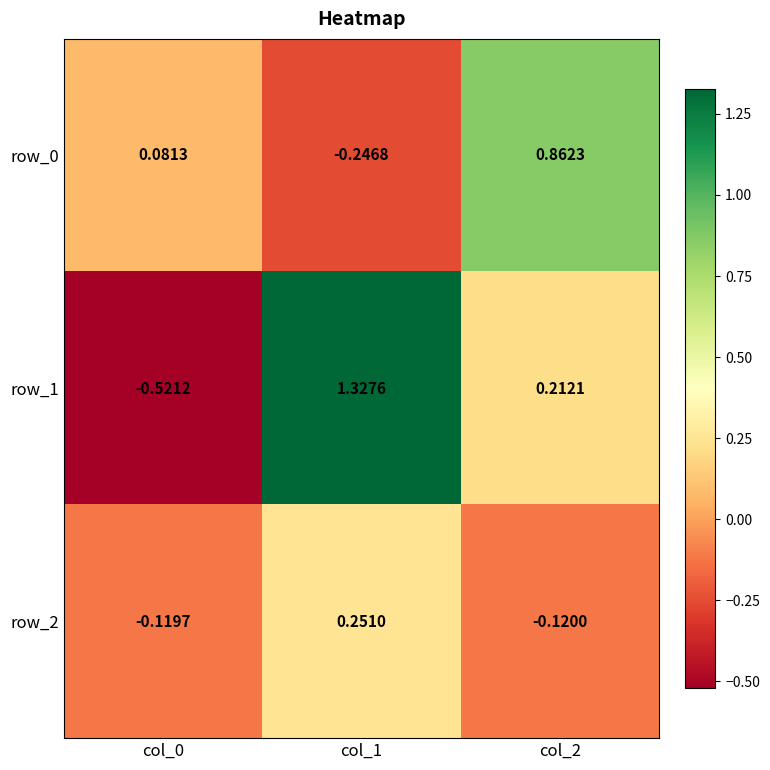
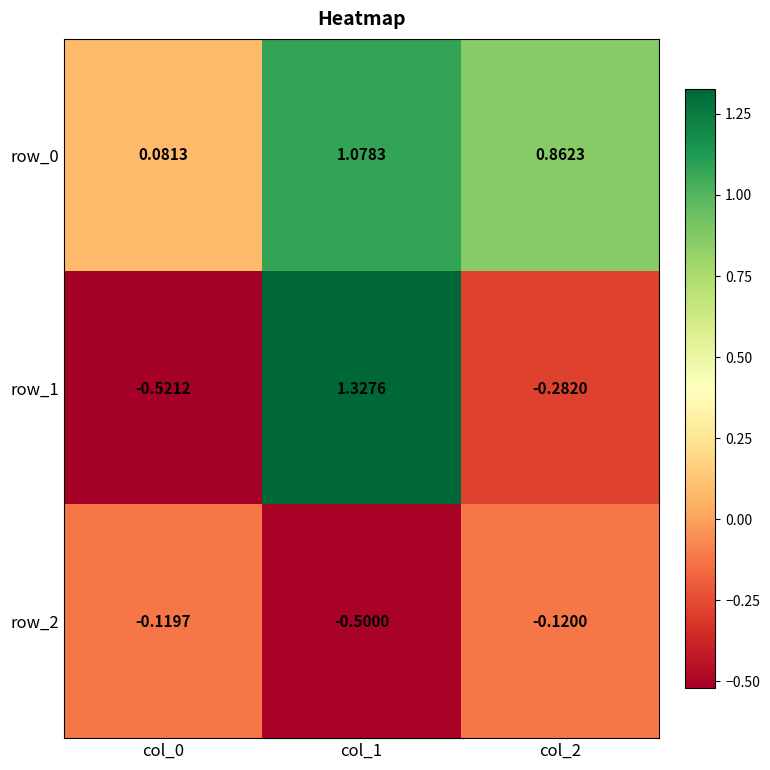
  {
    "row_0": {
      "col_0": 0.0813,
-     "col_1": -0.2468,
+     "col_1": 1.0783,
      "col_2": 0.8623
    },
    "row_1": {
      "col_0": -0.5212,
      "col_1": 1.3276,
-     "col_2": 0.2121
+     "col_2": -0.2820
    },
    "row_2": {
      "col_0": -0.1197,
-     "col_1": 0.2510,
+     "col_1": -0.5000,
      "col_2": -0.1200
    }
  }
